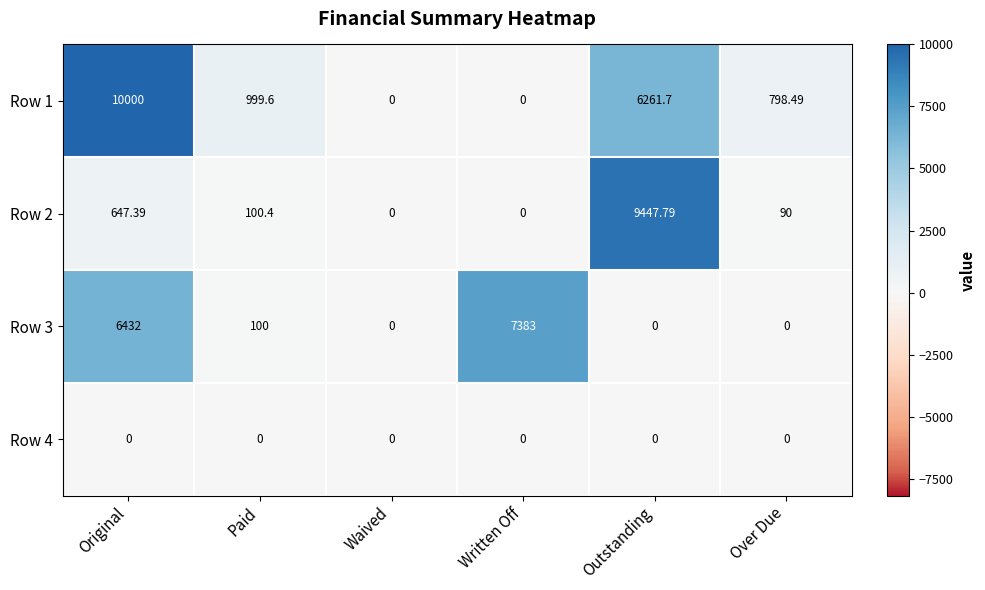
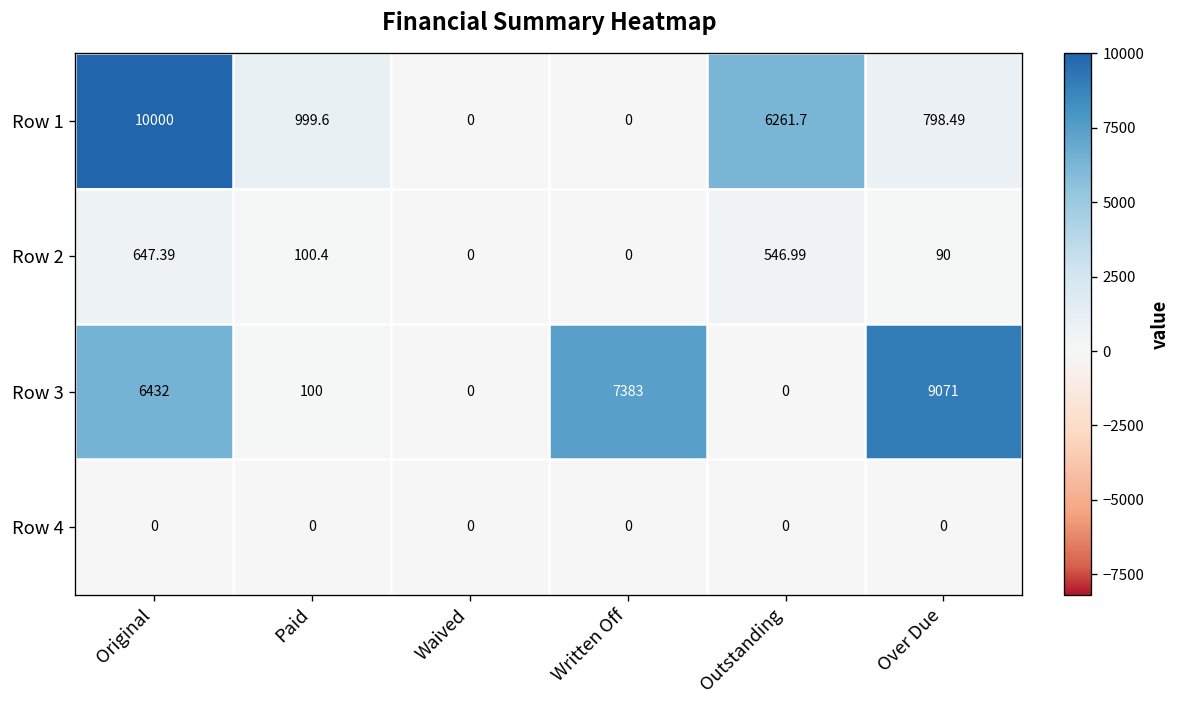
  {
    "Row 1": {
      "Original": 10000,
      "Paid": 999.6,
      "Waived": 0,
      "Written Off": 0,
      "Outstanding": 6261.7,
      "Over Due": 798.49
    },
    "Row 2": {
      "Original": 647.39,
      "Paid": 100.4,
      "Waived": 0,
      "Written Off": 0,
-     "Outstanding": 9447.79,
+     "Outstanding": 546.99,
      "Over Due": 90
    },
    "Row 3": {
      "Original": 6432,
      "Paid": 100,
      "Waived": 0,
      "Written Off": 7383,
      "Outstanding": 0,
-     "Over Due": 0
+     "Over Due": 9071
    },
    "Row 4": {
      "Original": 0,
      "Paid": 0,
      "Waived": 0,
      "Written Off": 0,
      "Outstanding": 0,
      "Over Due": 0
    }
  }
